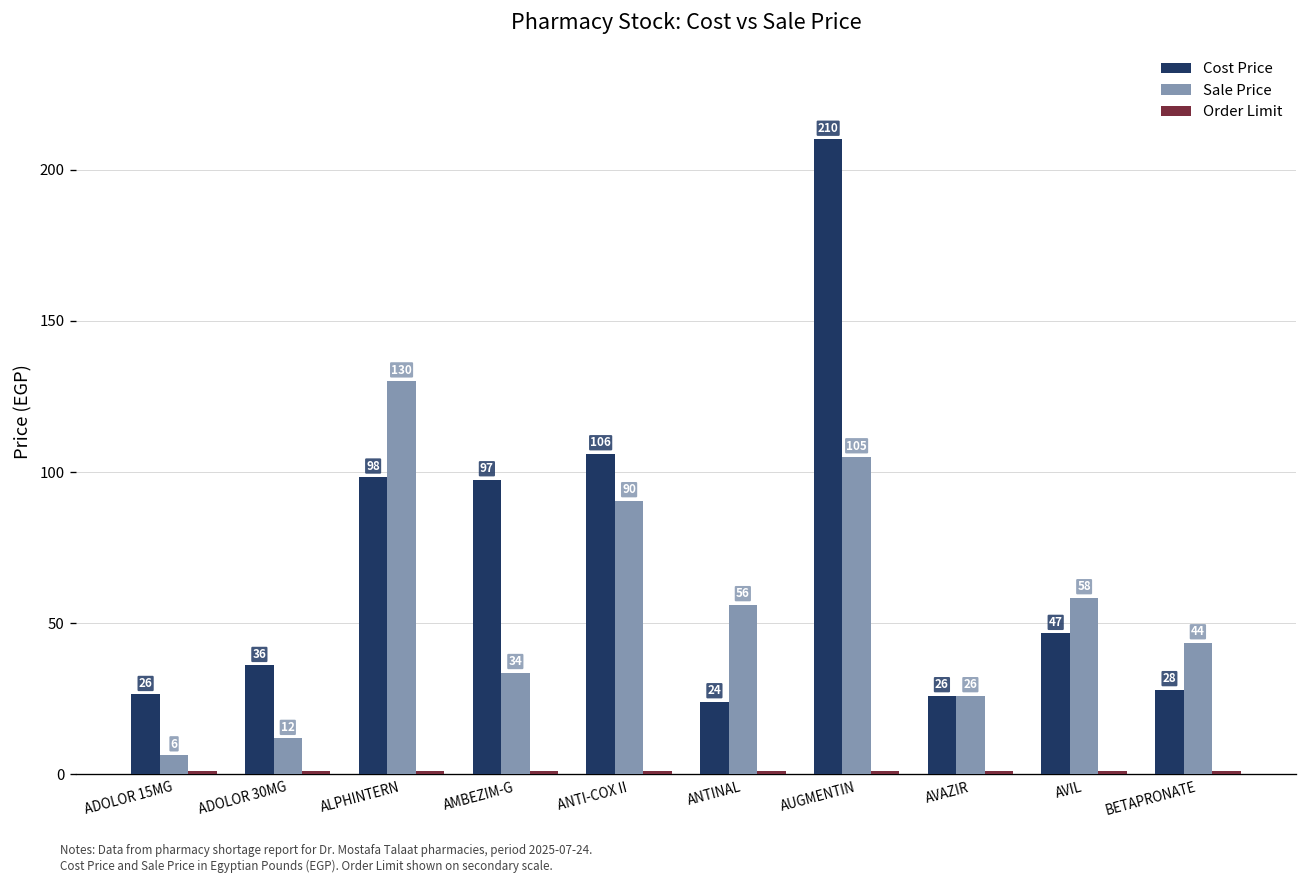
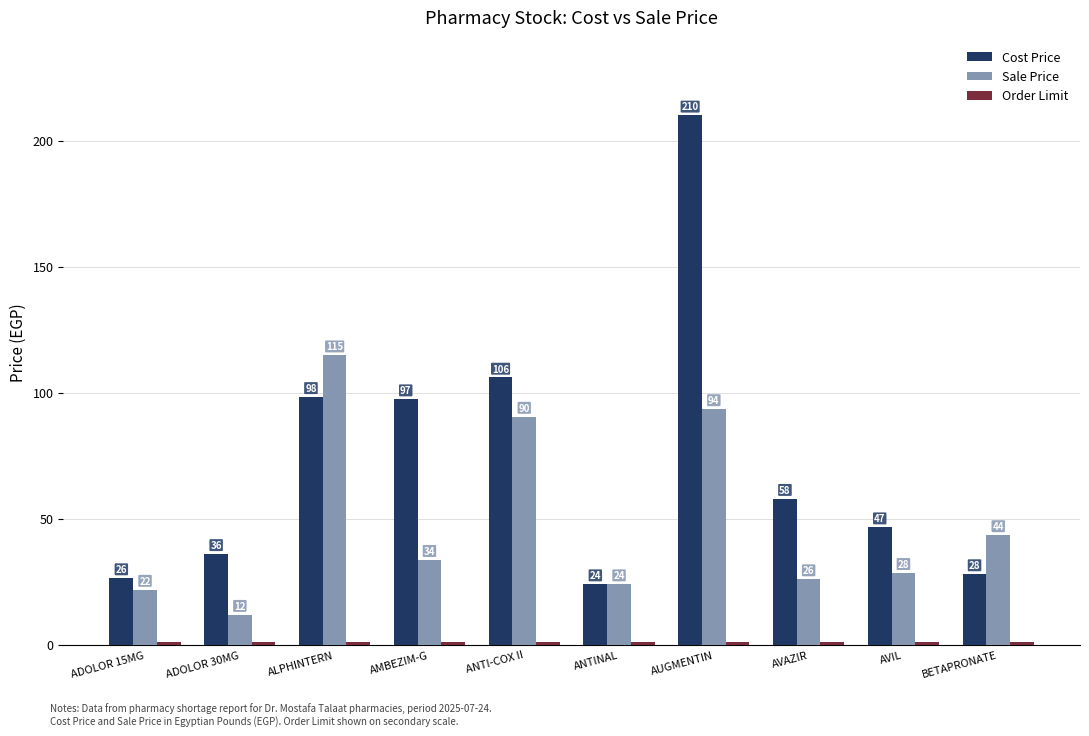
  {
    "Cost Price": {
-     "AVAZIR": 26
+     "AVAZIR": 58
    },
    "Sale Price": {
-     "ADOLOR 15MG": 6,
-     "ALPHINTERN": 130,
-     "ANTINAL": 56,
-     "AUGMENTIN": 105,
-     "AVIL": 58
+     "ADOLOR 15MG": 22,
+     "ALPHINTERN": 115,
+     "ANTINAL": 24,
+     "AUGMENTIN": 94,
+     "AVIL": 28
    },
    "Order Limit": {
      "ADOLOR 15MG": 1,
      "ADOLOR 30MG": 1,
      "ALPHINTERN": 1,
      "AMBEZIM-G": 1,
      "ANTI-COX II": 1,
      "ANTINAL": 1,
      "AUGMENTIN": 1,
      "AVAZIR": 1,
      "AVIL": 1,
      "BETAPRONATE": 1
    }
  }
